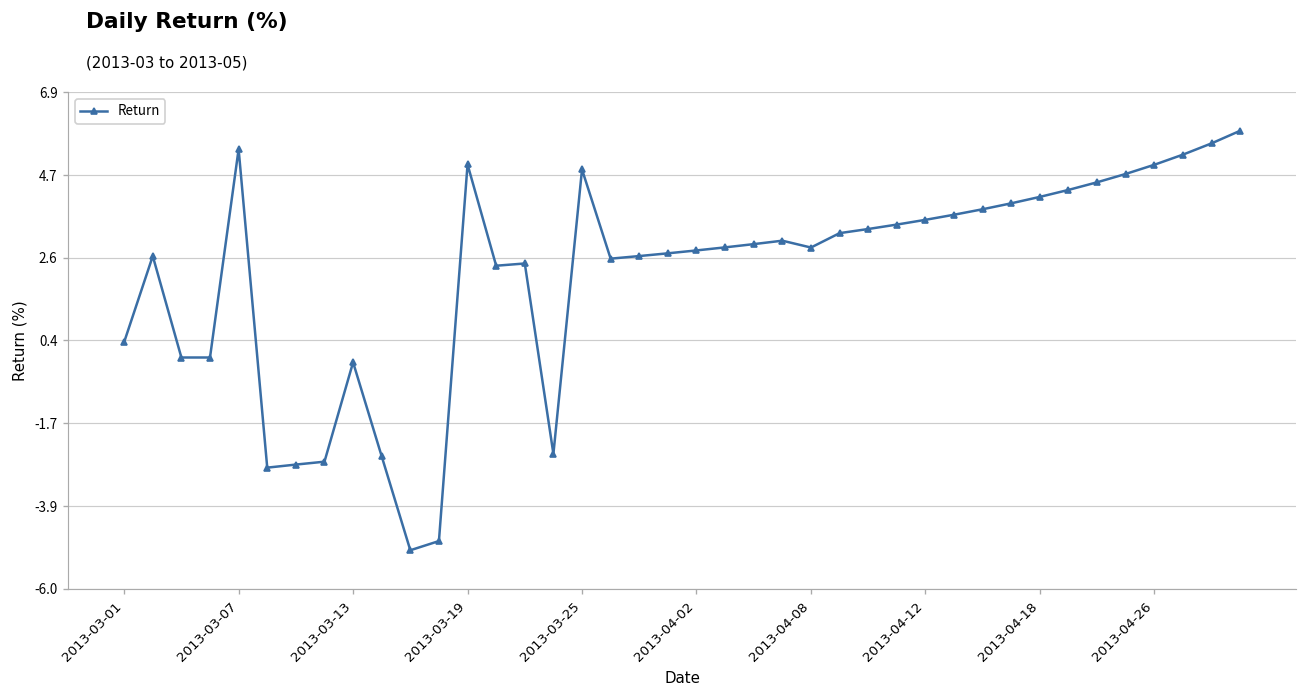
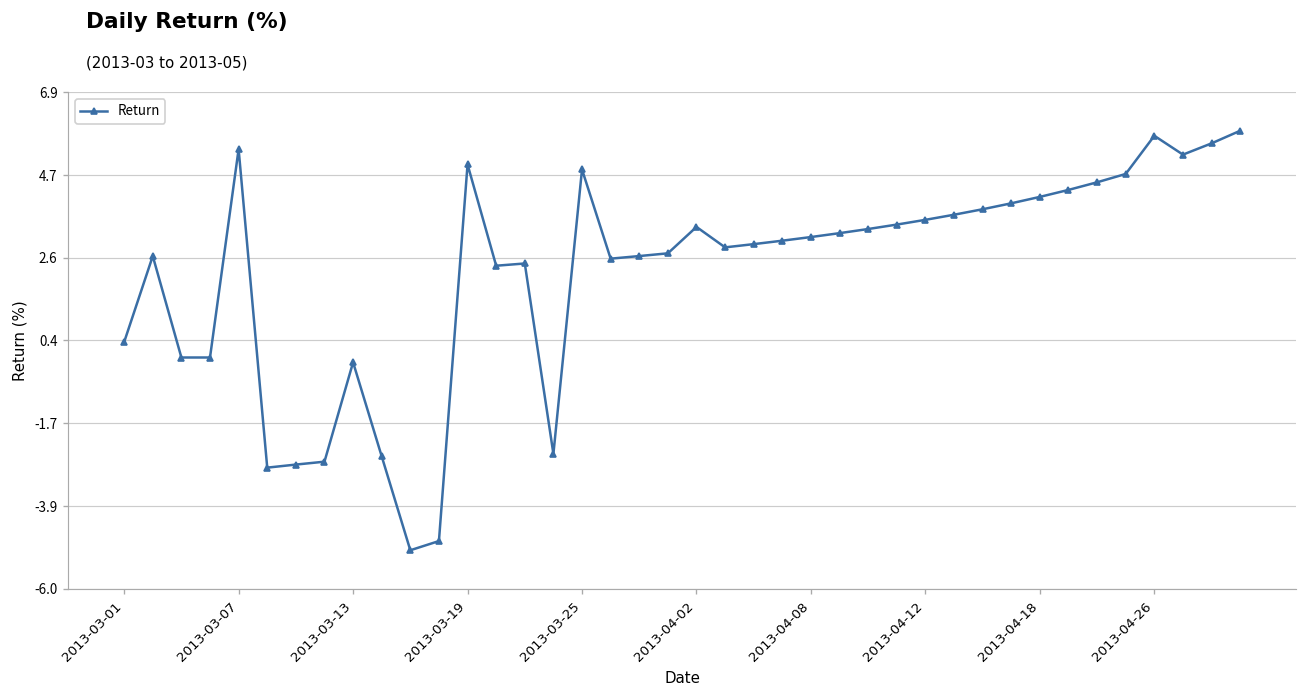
  {
    "2013-03-01": 0.4,
    "2013-03-07": 5.4,
    "2013-03-13": -0.1,
    "2013-03-19": 5.0,
    "2013-03-25": 4.9,
-   "2013-04-02": 2.8,
-   "2013-04-08": 2.9,
+   "2013-04-02": 3.4,
+   "2013-04-08": 3.1,
    "2013-04-12": 3.6,
    "2013-04-18": 4.2,
-   "2013-04-26": 5.0
+   "2013-04-26": 5.8
  }
